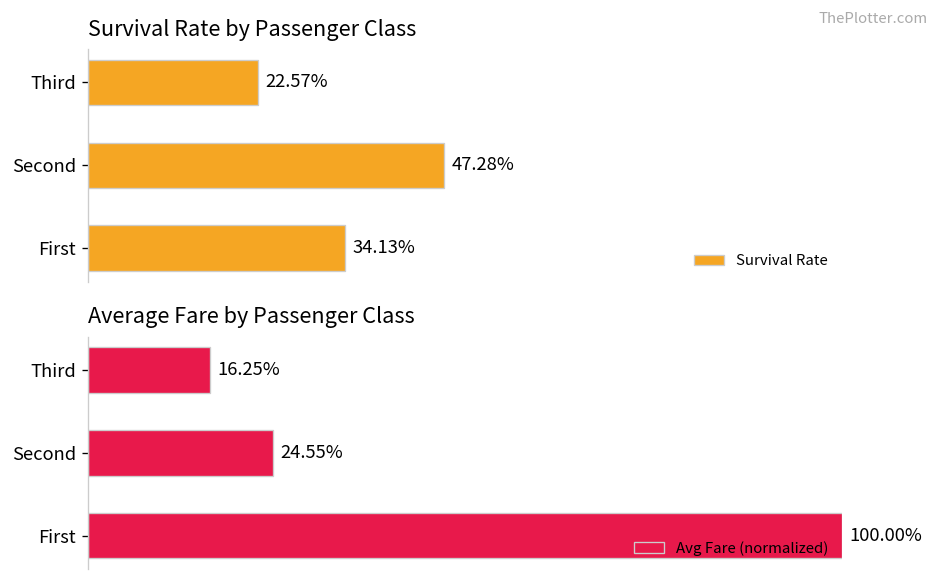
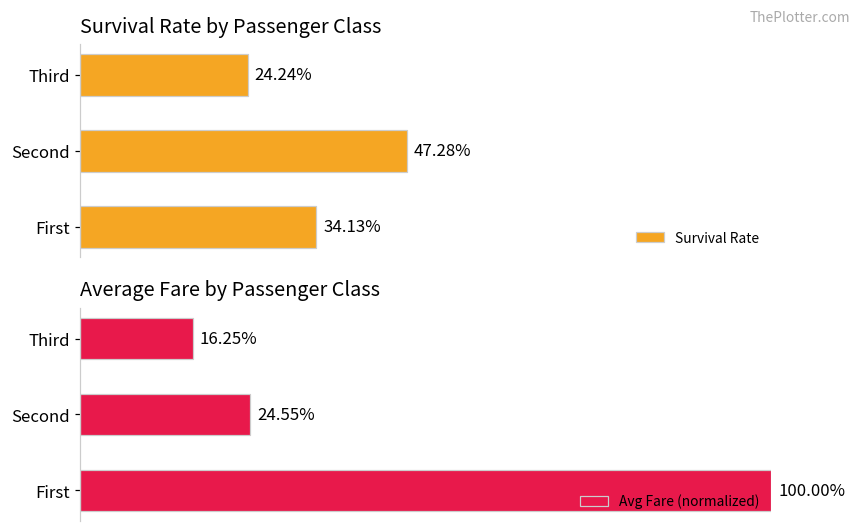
  {
    "Survival Rate by Passenger Class": {
-     "Third": "22.57%",
+     "Third": "24.24%",
      "Second": "47.28%",
      "First": "34.13%"
    },
    "Average Fare by Passenger Class": {
      "Third": "16.25%",
      "Second": "24.55%",
      "First": "100.00%"
    }
  }
